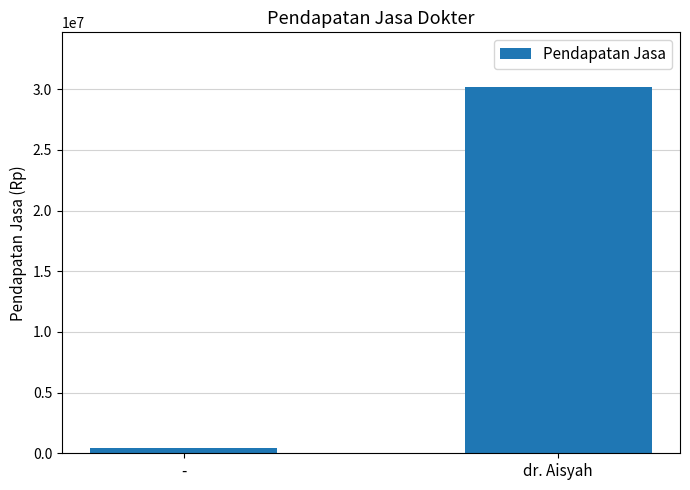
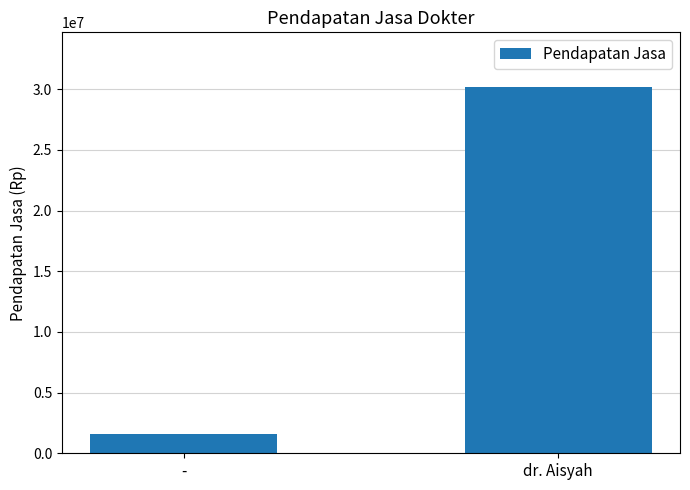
  {
-   "-": 400000,
+   "-": 1600000,
    "dr. Aisyah": 30200000
  }
